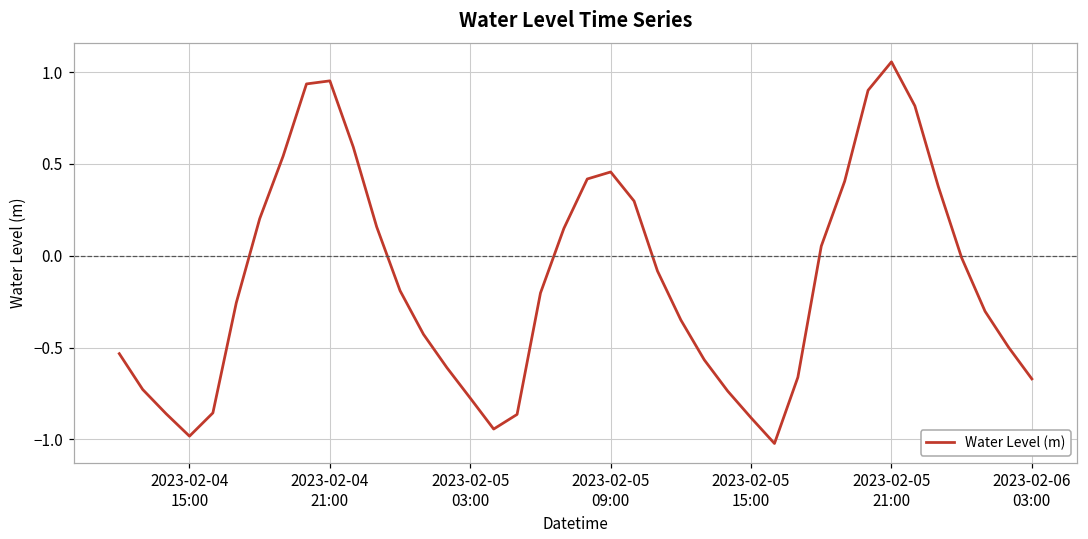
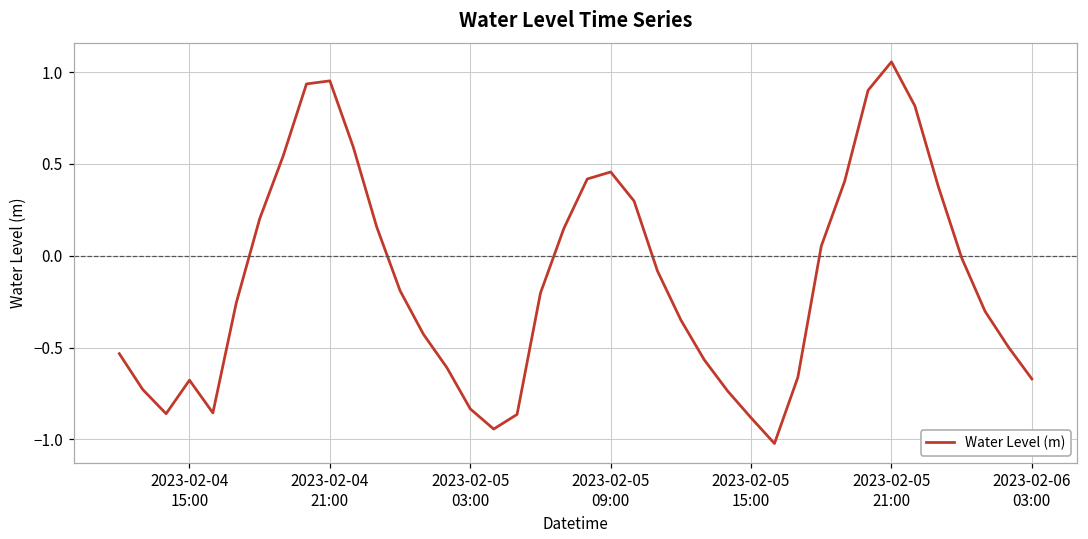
  {
-   "2023-02-04 15:00": -0.98,
+   "2023-02-04 15:00": -0.68,
    "2023-02-04 21:00": 0.95,
-   "2023-02-05 03:00": -0.78,
+   "2023-02-05 03:00": -0.83,
    "2023-02-05 09:00": 0.46,
    "2023-02-05 15:00": -0.88,
    "2023-02-05 21:00": 1.06,
    "2023-02-06 03:00": -0.67
  }
